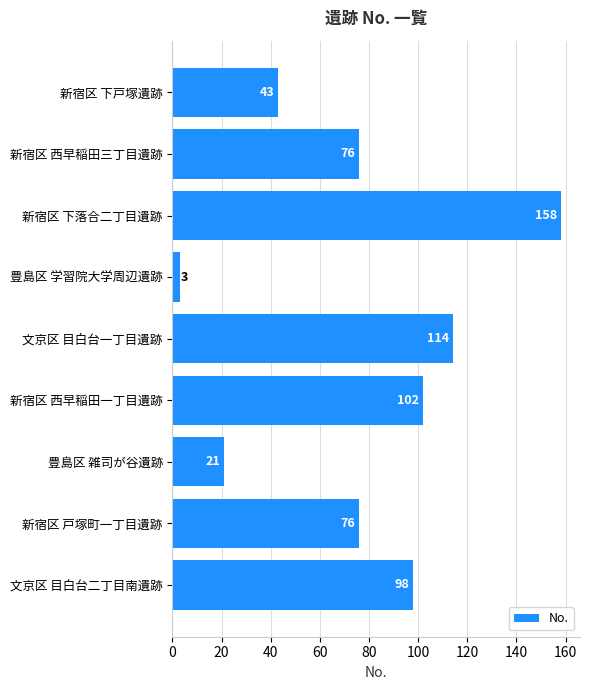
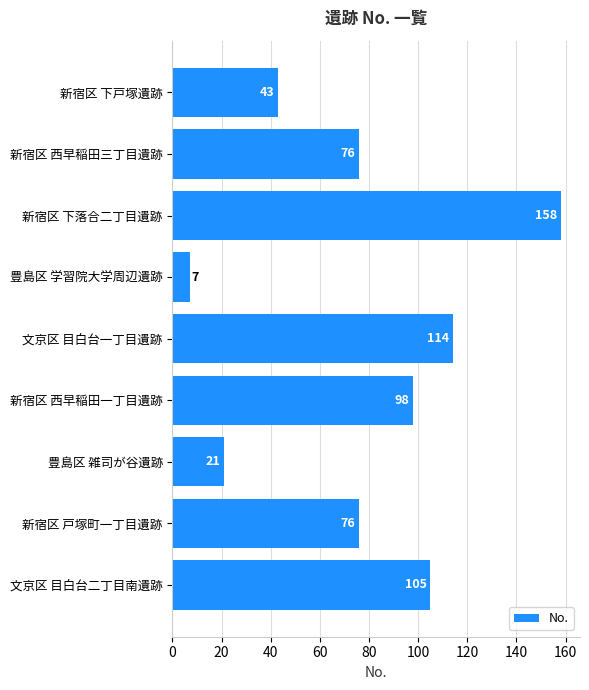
  {
    "新宿区 下戸塚遺跡": 43,
    "新宿区 西早稲田三丁目遺跡": 76,
    "新宿区 下落合二丁目遺跡": 158,
-   "豊島区 学習院大学周辺遺跡": 3,
+   "豊島区 学習院大学周辺遺跡": 7,
    "文京区 目白台一丁目遺跡": 114,
-   "新宿区 西早稲田一丁目遺跡": 102,
+   "新宿区 西早稲田一丁目遺跡": 98,
    "豊島区 雑司が谷遺跡": 21,
    "新宿区 戸塚町一丁目遺跡": 76,
-   "文京区 目白台二丁目南遺跡": 98
+   "文京区 目白台二丁目南遺跡": 105
  }
